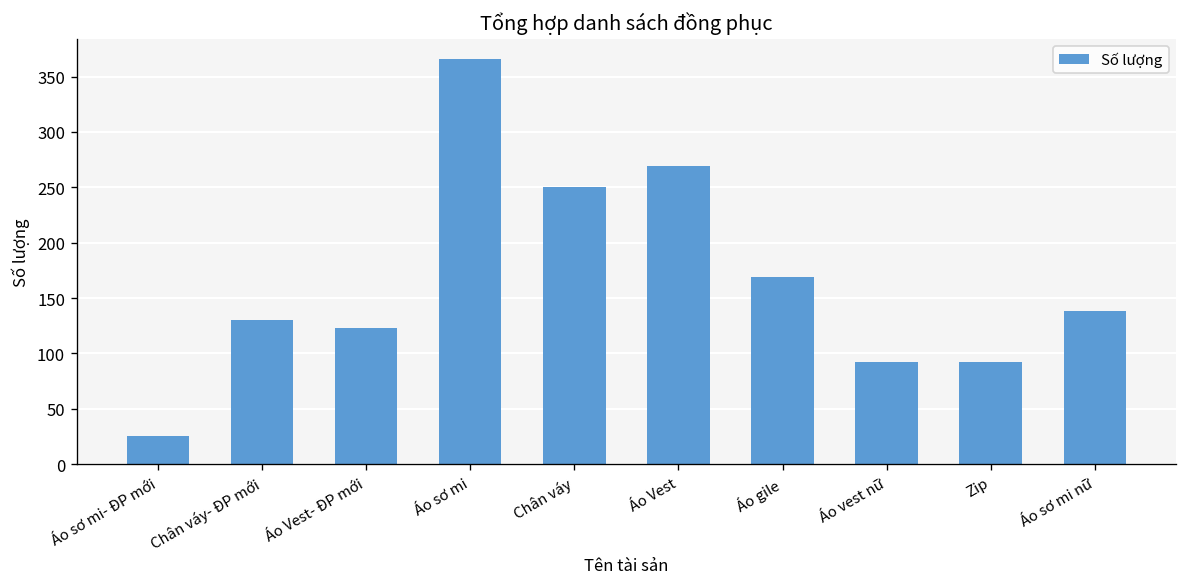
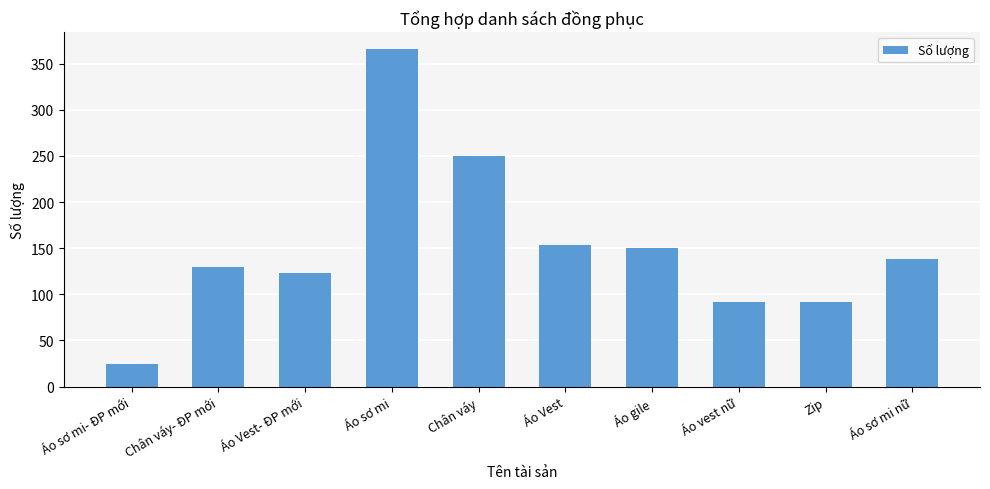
  {
    "Áo sơ mi- ĐP mới": 30,
    "Chân váy- ĐP mới": 130,
    "Áo Vest- ĐP mới": 120,
    "Áo sơ mi": 370,
    "Chân váy": 250,
-   "Áo Vest": 270,
-   "Áo gile": 170,
+   "Áo Vest": 150,
+   "Áo gile": 150,
    "Áo vest nữ": 90,
    "Zip": 90,
    "Áo sơ mi nữ": 140
  }
